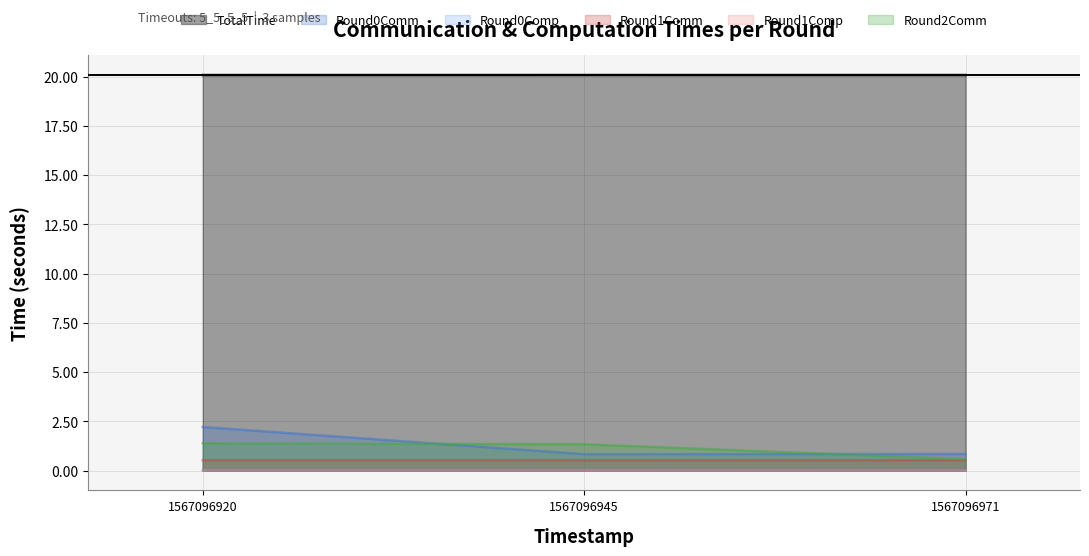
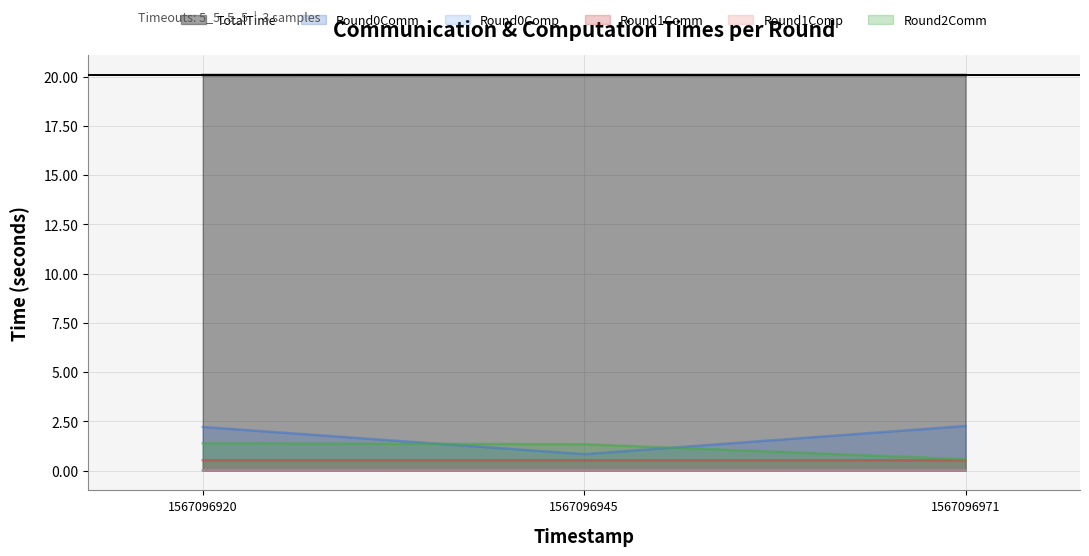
  {
    "TotalTime": {
      "1567096920": 20.1,
      "1567096945": 20.1,
      "1567096971": 20.1
    },
    "Round0Comm": {
      "1567096920": 2.2,
      "1567096945": 0.8,
-     "1567096971": 0.8
+     "1567096971": 2.3
    },
    "Round2Comm": {
      "1567096920": 1.4,
      "1567096945": 1.3
    }
  }
